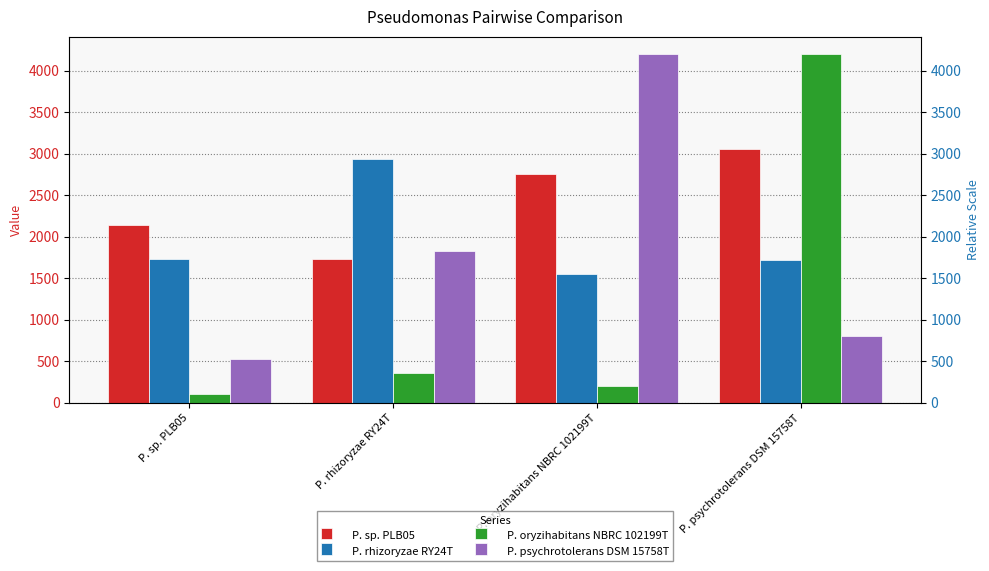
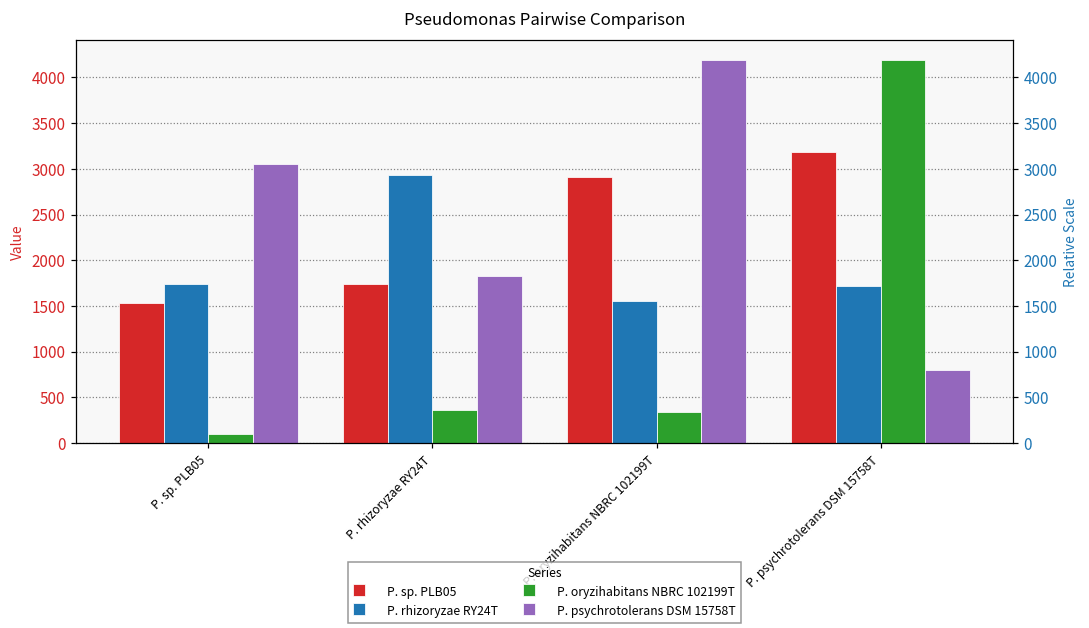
  {
    "P. sp. PLB05": {
-     "P. sp. PLB05": 2100,
+     "P. sp. PLB05": 1500,
      "P. rhizoryzae RY24T": 1700,
-     "P. oryzihabitans NBRC 102199T": 2800,
-     "P. psychrotolerans DSM 15758T": 3100
+     "P. oryzihabitans NBRC 102199T": 2900,
+     "P. psychrotolerans DSM 15758T": 3200
    },
    "P. rhizoryzae RY24T": {
      "P. sp. PLB05": 1700,
      "P. rhizoryzae RY24T": 2900,
      "P. oryzihabitans NBRC 102199T": 1600,
      "P. psychrotolerans DSM 15758T": 1700
    },
    "P. oryzihabitans NBRC 102199T": {
      "P. sp. PLB05": 100,
      "P. rhizoryzae RY24T": 400,
-     "P. oryzihabitans NBRC 102199T": 200,
+     "P. oryzihabitans NBRC 102199T": 300,
      "P. psychrotolerans DSM 15758T": 4200
    },
    "P. psychrotolerans DSM 15758T": {
-     "P. sp. PLB05": 500,
+     "P. sp. PLB05": 3100,
      "P. rhizoryzae RY24T": 1800,
      "P. oryzihabitans NBRC 102199T": 4200,
      "P. psychrotolerans DSM 15758T": 800
    }
  }
